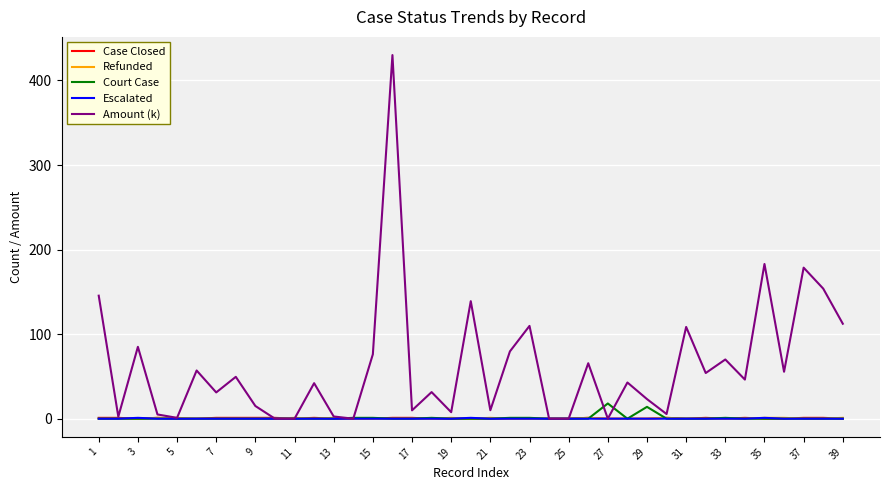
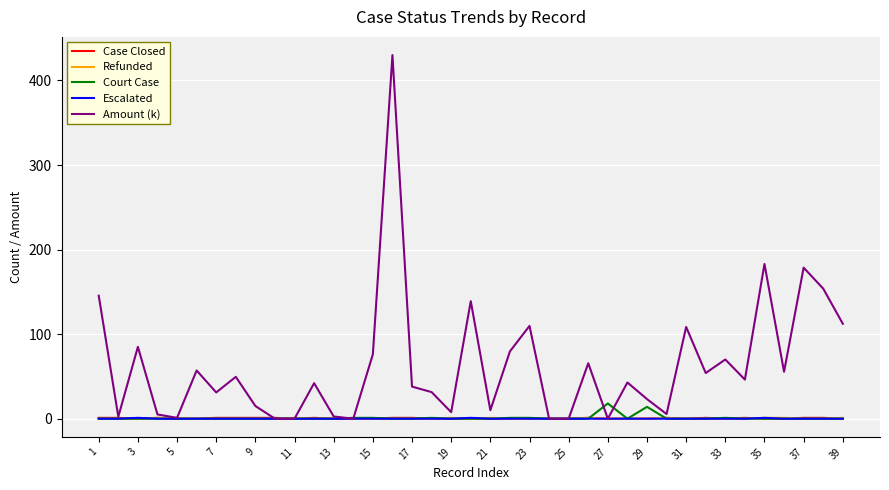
  {
    "Court Case": {
      "27": 20,
      "29": 10
    },
    "Amount (k)": {
      "1": 150,
      "3": 80,
      "7": 30,
      "9": 20,
      "15": 80,
-     "17": 10,
+     "17": 40,
      "19": 10,
      "21": 10,
      "23": 110,
      "29": 20,
      "31": 110,
      "33": 70,
      "35": 180,
      "37": 180,
      "39": 110
    }
  }
